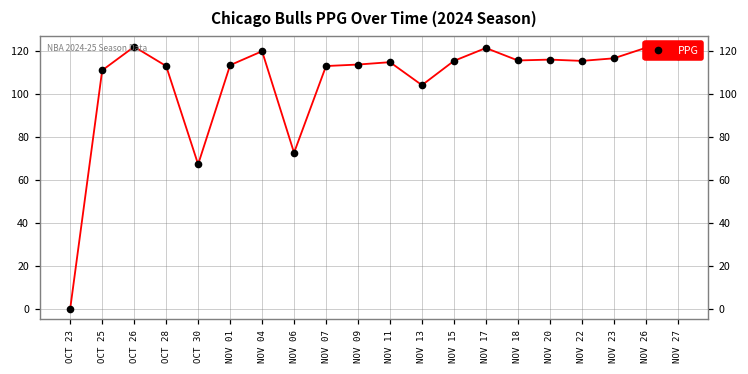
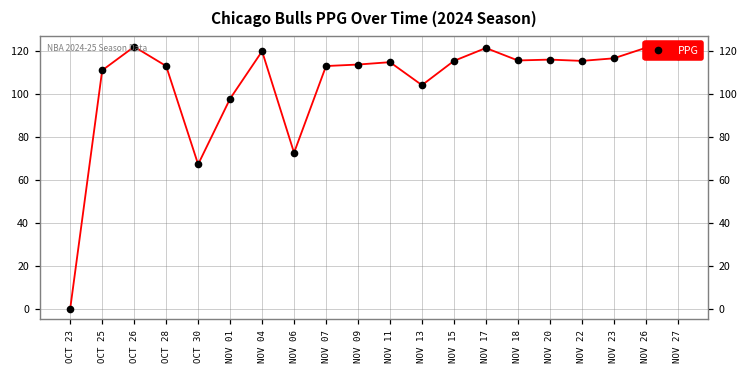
  {
    "OCT 23": 0,
    "OCT 25": 111,
    "OCT 28": 113,
    "OCT 30": 67,
-   "NOV 01": 113,
+   "NOV 01": 98,
    "NOV 04": 120,
    "NOV 06": 73,
    "NOV 07": 113,
    "NOV 09": 114,
    "NOV 11": 115,
    "NOV 13": 104,
    "NOV 15": 115,
    "NOV 17": 121,
    "NOV 18": 116,
    "NOV 20": 116,
    "NOV 22": 115,
    "NOV 23": 117
  }
